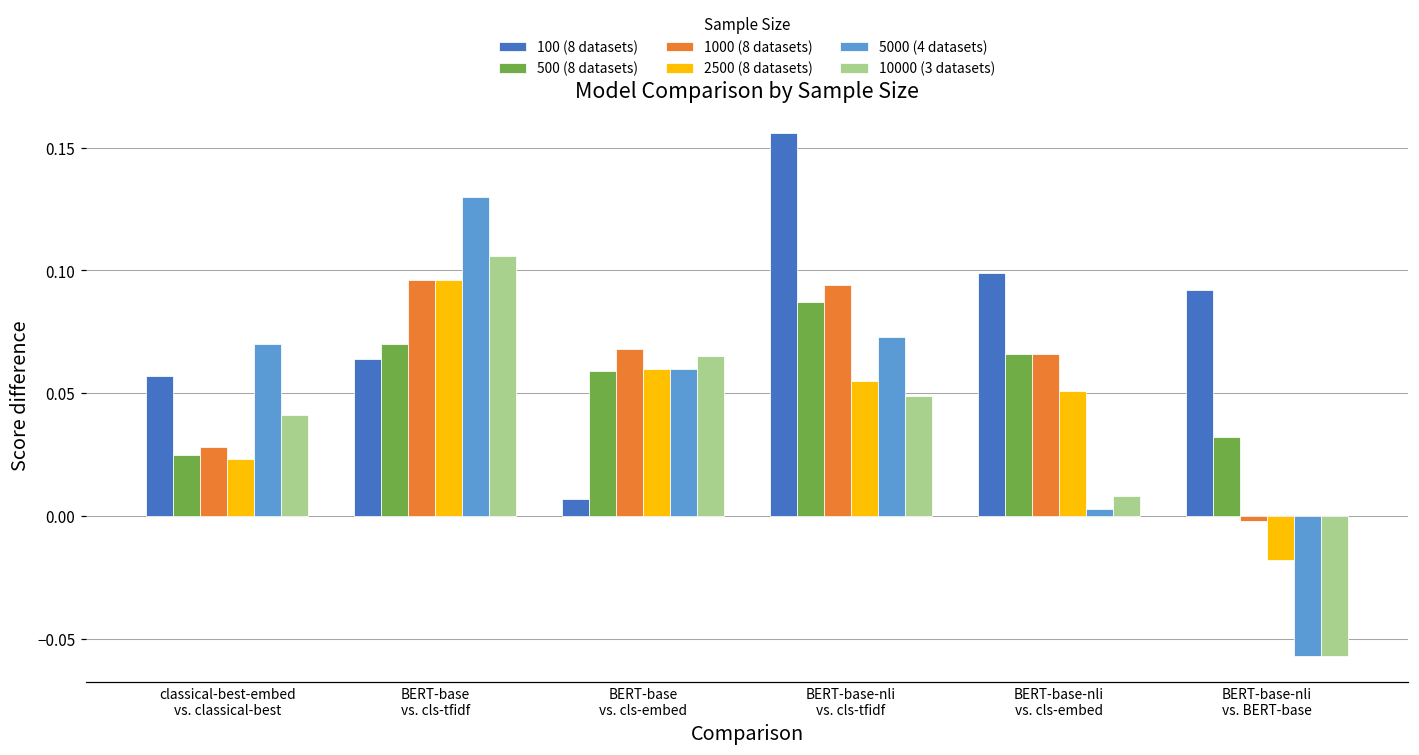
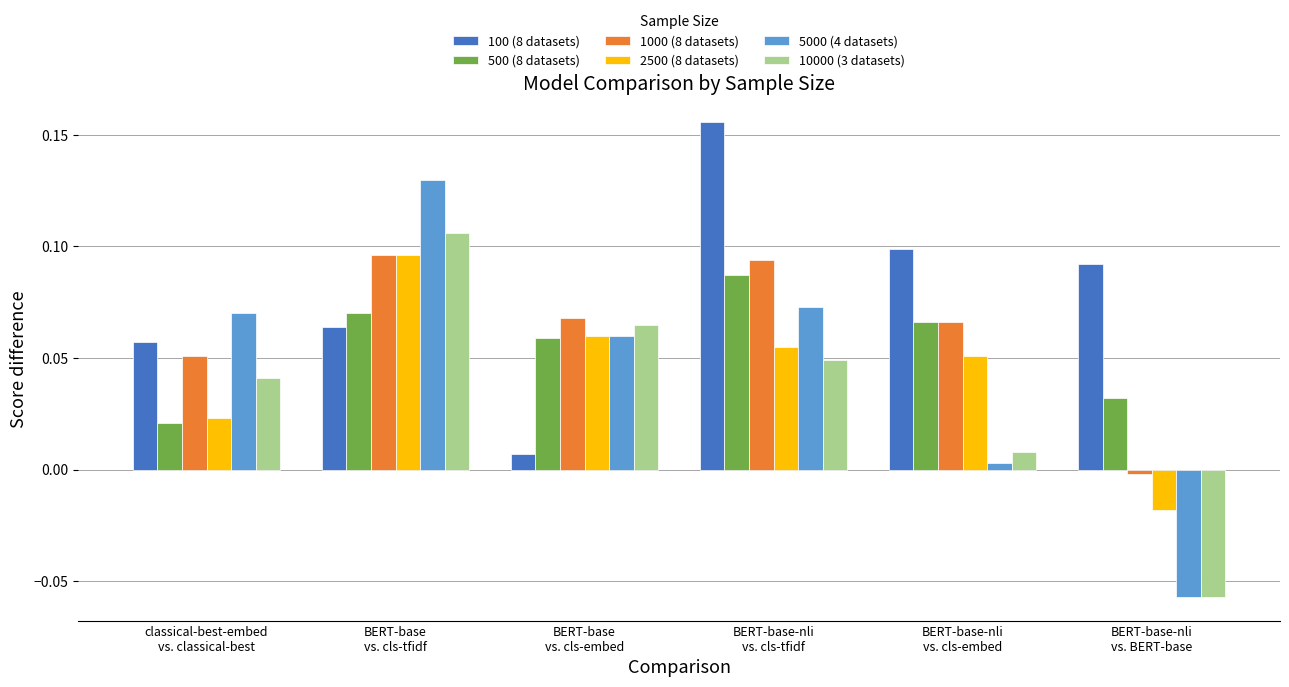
  {
    "500 (8 datasets)": {
-     "classical-best-embed vs. classical-best": 0.025,
+     "classical-best-embed vs. classical-best": 0.021,
      "BERT-base vs. cls-tfidf": 0.070,
      "BERT-base vs. cls-embed": 0.059,
      "BERT-base-nli vs. cls-tfidf": 0.087,
      "BERT-base-nli vs. cls-embed": 0.066,
      "BERT-base-nli vs. BERT-base": 0.032
    },
    "1000 (8 datasets)": {
-     "classical-best-embed vs. classical-best": 0.028,
+     "classical-best-embed vs. classical-best": 0.051,
      "BERT-base vs. cls-tfidf": 0.096,
      "BERT-base vs. cls-embed": 0.068,
      "BERT-base-nli vs. cls-tfidf": 0.094,
      "BERT-base-nli vs. cls-embed": 0.066,
      "BERT-base-nli vs. BERT-base": -0.002
    },
    "2500 (8 datasets)": {
      "classical-best-embed vs. classical-best": 0.023,
      "BERT-base vs. cls-tfidf": 0.096,
      "BERT-base vs. cls-embed": 0.060,
      "BERT-base-nli vs. cls-tfidf": 0.055,
      "BERT-base-nli vs. cls-embed": 0.051,
      "BERT-base-nli vs. BERT-base": -0.018
    },
    "10000 (3 datasets)": {
      "classical-best-embed vs. classical-best": 0.041,
      "BERT-base vs. cls-tfidf": 0.106,
      "BERT-base vs. cls-embed": 0.065,
      "BERT-base-nli vs. cls-tfidf": 0.049,
      "BERT-base-nli vs. cls-embed": 0.008,
      "BERT-base-nli vs. BERT-base": -0.057
    }
  }
